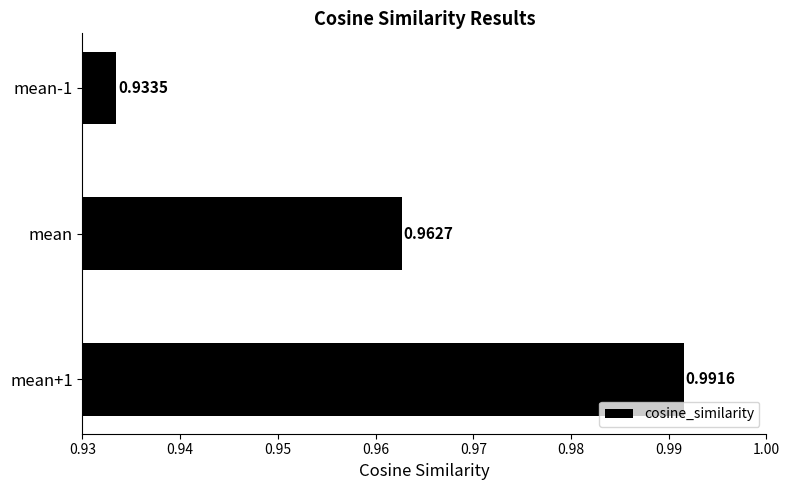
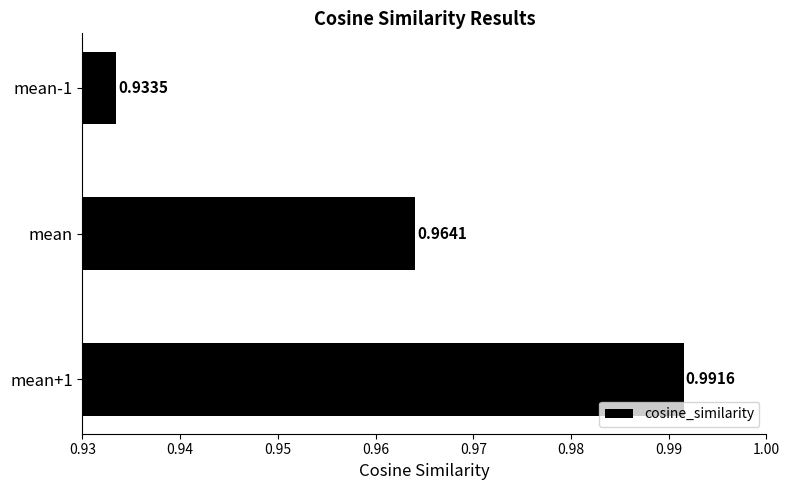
  {
    "mean-1": 0.9335,
-   "mean": 0.9627,
+   "mean": 0.9641,
    "mean+1": 0.9916
  }
